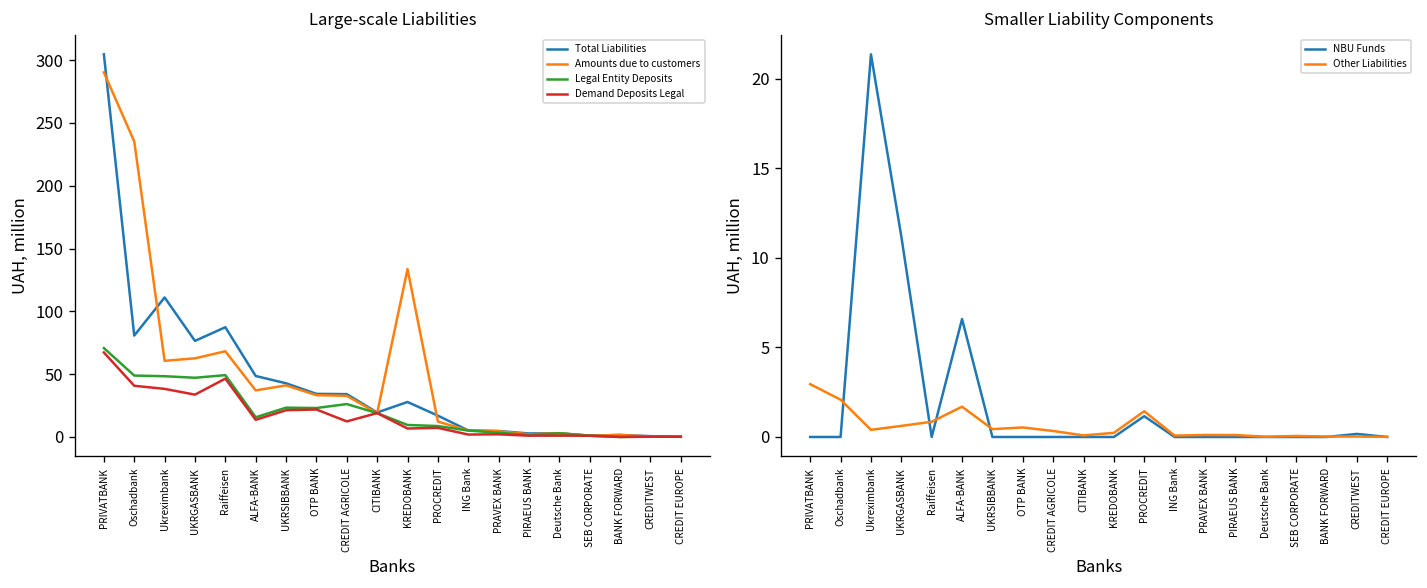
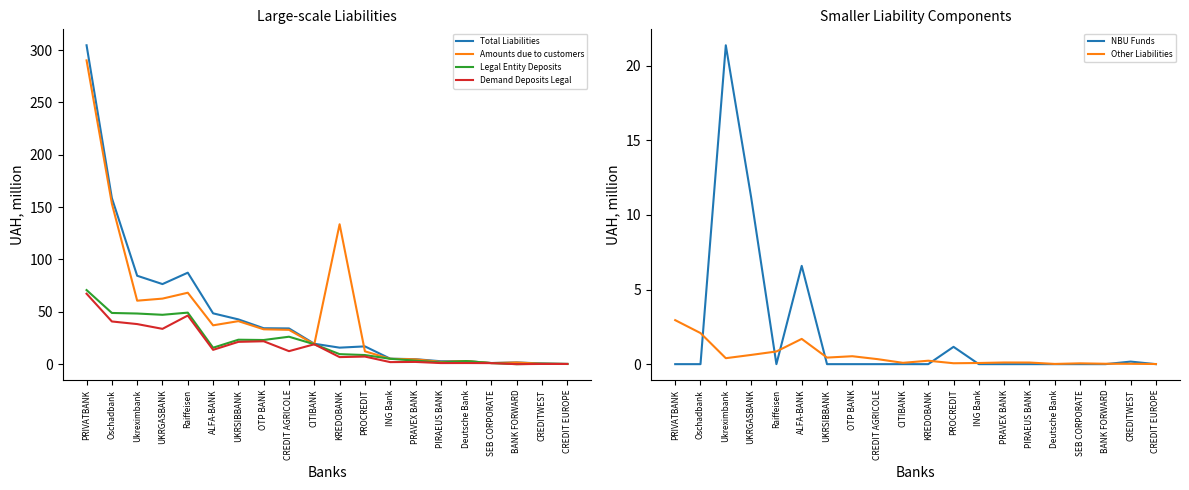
  {
    "Large-scale Liabilities": {
      "Total Liabilities": {
        "PRIVATBANK": 305,
-       "Oschadbank": 81,
-       "Ukreximbank": 111,
+       "Oschadbank": 159,
+       "Ukreximbank": 84,
        "UKRGASBANK": 76,
        "Raiffeisen": 87,
        "ALFA-BANK": 49,
-       "KREDOBANK": 28,
+       "KREDOBANK": 16,
        "PROCREDIT": 17
      },
      "Amounts due to customers": {
        "PRIVATBANK": 290,
-       "Oschadbank": 235,
+       "Oschadbank": 153,
        "Ukreximbank": 61,
        "UKRGASBANK": 63,
        "Raiffeisen": 68,
        "ALFA-BANK": 37,
        "KREDOBANK": 134,
        "PROCREDIT": 12
      },
      "Legal Entity Deposits": {
        "PRIVATBANK": 71,
        "Oschadbank": 49,
        "Ukreximbank": 48,
        "UKRGASBANK": 47,
        "Raiffeisen": 49,
        "CREDIT AGRICOLE": 26,
        "KREDOBANK": 10
      },
      "Demand Deposits Legal": {
        "PRIVATBANK": 67,
        "Oschadbank": 41,
        "Ukreximbank": 38,
        "UKRGASBANK": 34,
        "Raiffeisen": 46,
        "CREDIT AGRICOLE": 12,
        "KREDOBANK": 7,
        "ING Bank": 2
      }
    },
    "Smaller Liability Components": {
      "NBU Funds": {
        "PRIVATBANK": 0.0,
        "Oschadbank": 0.0,
        "Ukreximbank": 21.4,
        "UKRGASBANK": 11.2,
        "Raiffeisen": 0.0,
        "ALFA-BANK": 6.6,
        "UKRSIBBANK": 0.0,
        "OTP BANK": 0.0,
        "CREDIT AGRICOLE": 0.0,
        "KREDOBANK": 0.0,
        "PROCREDIT": 1.2
      },
      "Other Liabilities": {
        "PRIVATBANK": 2.9,
        "Oschadbank": 2.1,
        "Ukreximbank": 0.4,
        "UKRGASBANK": 0.6,
        "Raiffeisen": 0.8,
        "ALFA-BANK": 1.7,
        "UKRSIBBANK": 0.4,
        "OTP BANK": 0.5,
        "CREDIT AGRICOLE": 0.3,
        "KREDOBANK": 0.2,
-       "PROCREDIT": 1.4
+       "PROCREDIT": 0.1
      }
    }
  }
